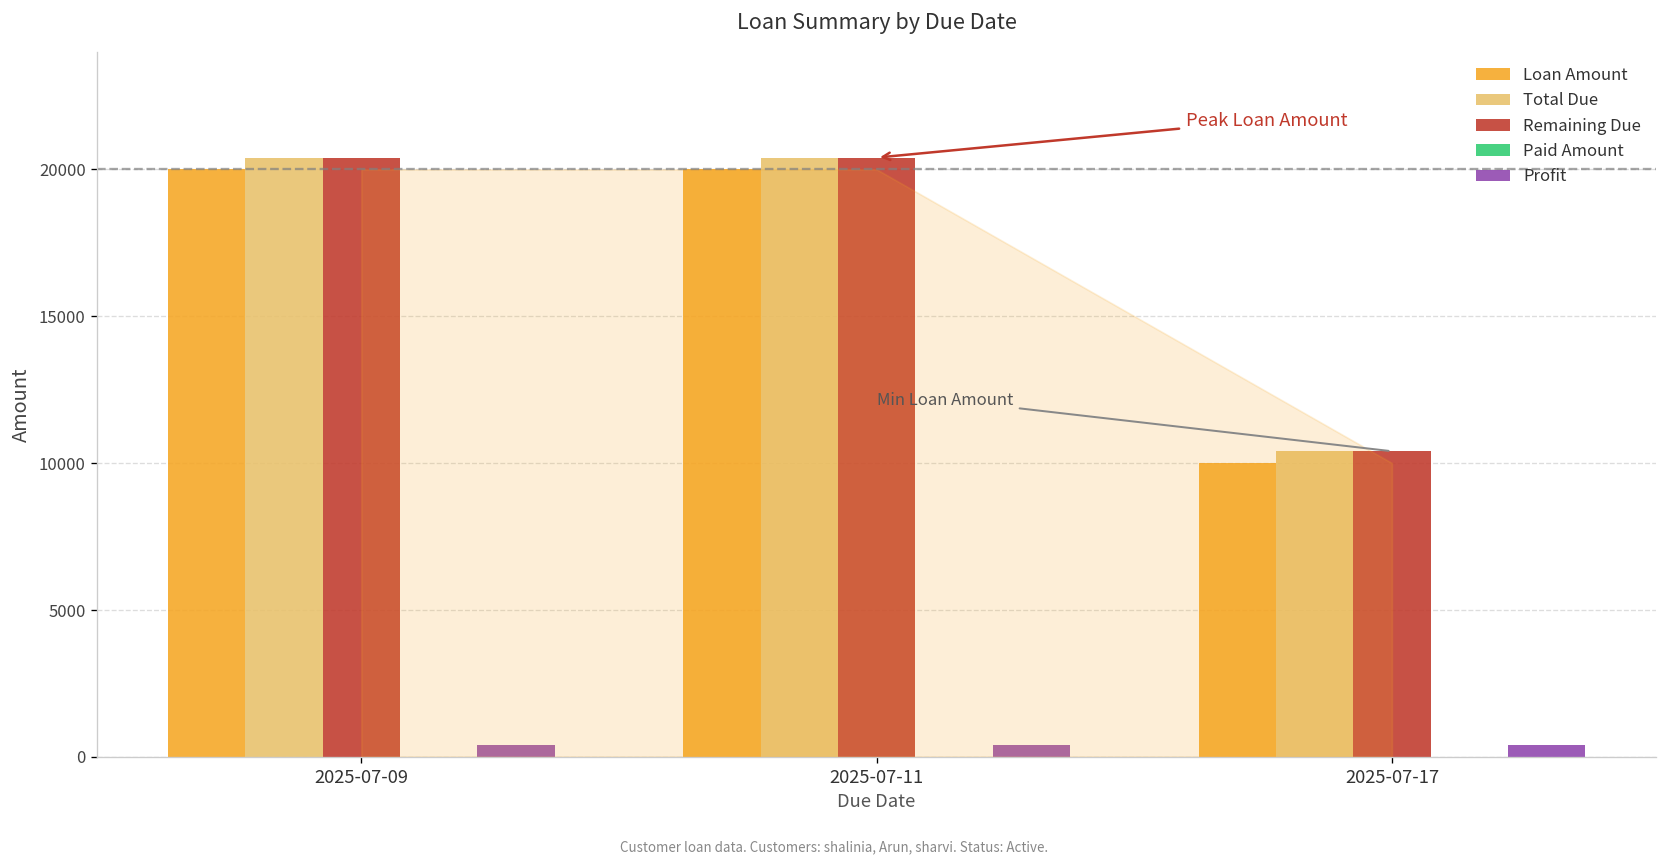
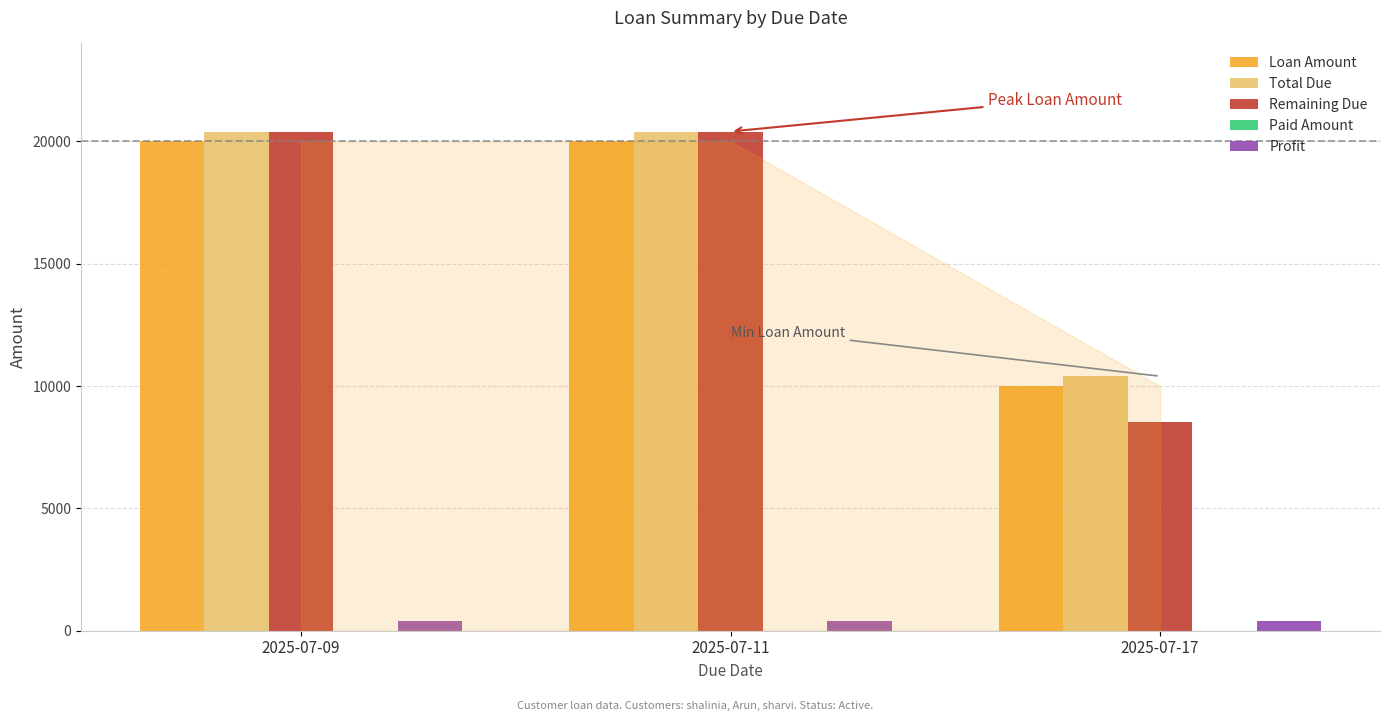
  {
    "Total Due": {
      "2025-07-09": 20400,
      "2025-07-11": 20400,
      "2025-07-17": 10400
    },
    "Remaining Due": {
      "2025-07-09": 20400,
      "2025-07-11": 20400,
-     "2025-07-17": 10400
+     "2025-07-17": 8500
    },
    "Paid Amount": {
      "2025-07-09": 0,
      "2025-07-11": 0,
      "2025-07-17": 0
    },
    "Profit": {
      "2025-07-09": 400,
      "2025-07-11": 400,
      "2025-07-17": 400
    }
  }
